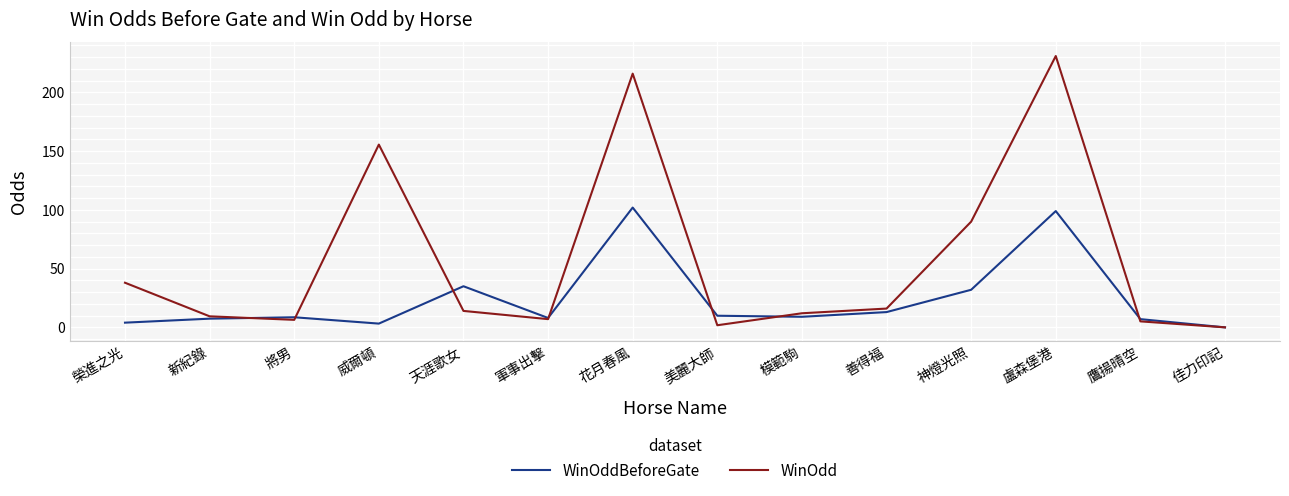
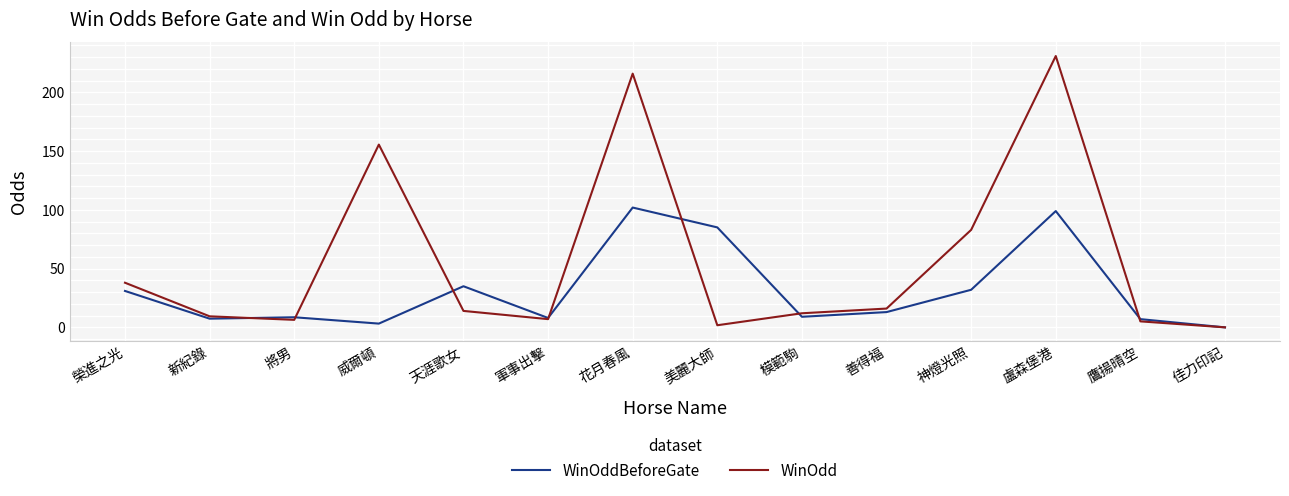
  {
    "WinOddBeforeGate": {
-     "榮進之光": 4,
+     "榮進之光": 31,
      "將男": 9,
      "威爾頓": 3,
      "天涯歌女": 35,
      "花月春風": 102,
-     "美麗大師": 10,
+     "美麗大師": 85,
      "模範駒": 9,
      "善得福": 13,
      "神燈光照": 32,
      "盧森堡港": 99
    },
    "WinOdd": {
      "榮進之光": 38,
      "將男": 6,
      "威爾頓": 156,
      "天涯歌女": 14,
      "花月春風": 216,
      "美麗大師": 2,
      "模範駒": 12,
      "善得福": 16,
-     "神燈光照": 90,
+     "神燈光照": 83,
      "盧森堡港": 231
    }
  }
